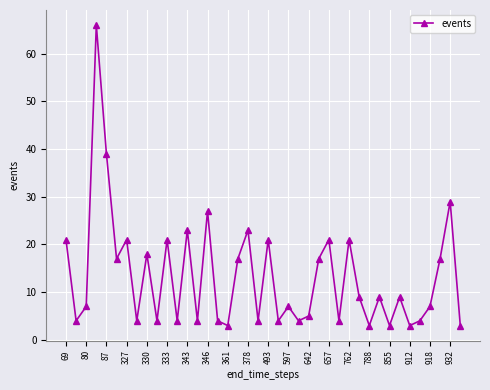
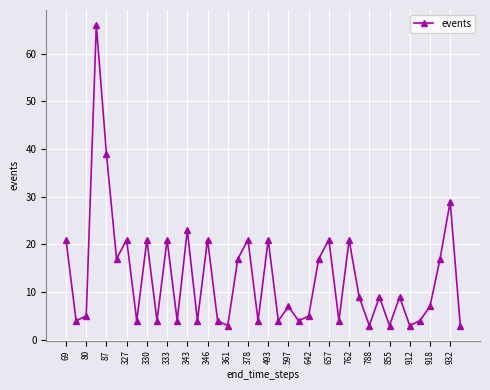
  {
    "69": 21,
-   "80": 7,
+   "80": 5,
    "87": 39,
    "327": 21,
-   "330": 18,
+   "330": 21,
    "333": 21,
    "343": 23,
-   "346": 27,
+   "346": 21,
    "361": 3,
-   "378": 23,
+   "378": 21,
    "493": 21,
    "597": 7,
    "642": 5,
    "657": 21,
    "762": 21,
    "788": 3,
    "855": 3,
    "912": 3,
    "918": 7,
    "932": 29
  }
